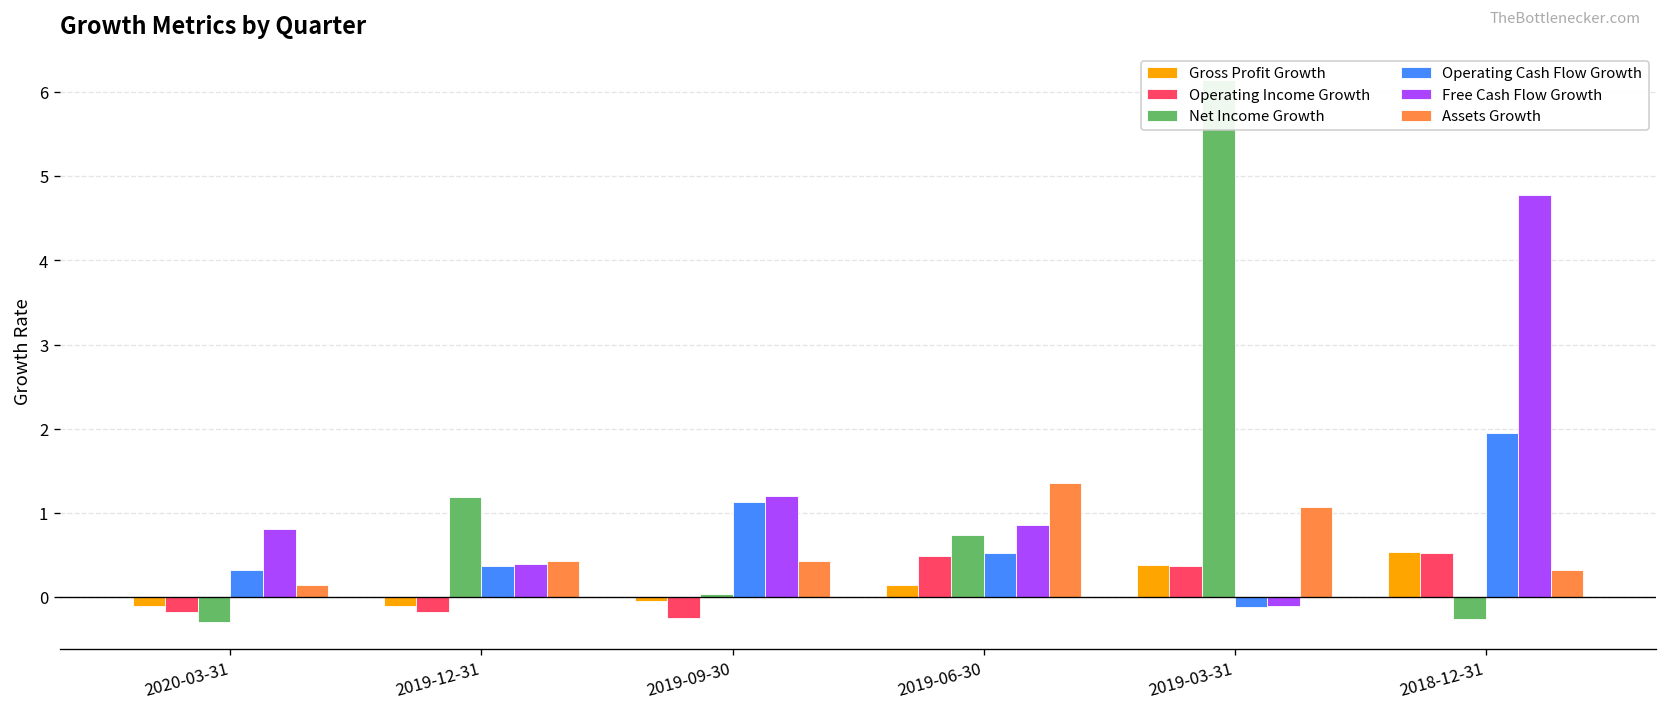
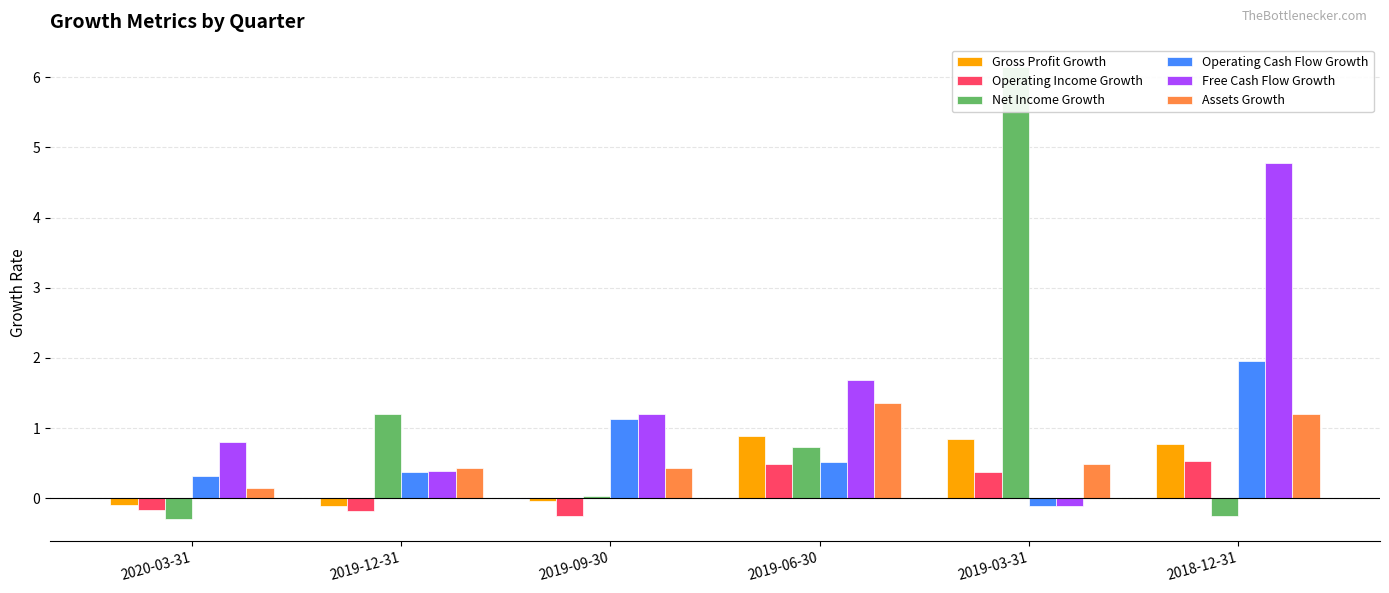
  {
    "Gross Profit Growth": {
      "2020-03-31": -0.1,
      "2019-12-31": -0.1,
      "2019-09-30": 0.0,
-     "2019-06-30": 0.1,
-     "2019-03-31": 0.4,
-     "2018-12-31": 0.5
+     "2019-06-30": 0.9,
+     "2019-03-31": 0.8,
+     "2018-12-31": 0.8
    },
    "Operating Income Growth": {
      "2020-03-31": -0.2,
      "2019-12-31": -0.2,
      "2019-09-30": -0.2,
      "2019-06-30": 0.5,
      "2019-03-31": 0.4,
      "2018-12-31": 0.5
    },
    "Net Income Growth": {
      "2020-03-31": -0.3,
      "2019-12-31": 1.2,
      "2019-09-30": 0.0,
      "2019-06-30": 0.7,
      "2018-12-31": -0.3
    },
    "Operating Cash Flow Growth": {
      "2020-03-31": 0.3,
      "2019-12-31": 0.4,
      "2019-09-30": 1.1,
      "2019-06-30": 0.5,
      "2019-03-31": -0.1,
      "2018-12-31": 2.0
    },
    "Free Cash Flow Growth": {
      "2020-03-31": 0.8,
      "2019-12-31": 0.4,
      "2019-09-30": 1.2,
-     "2019-06-30": 0.9,
+     "2019-06-30": 1.7,
      "2019-03-31": -0.1,
      "2018-12-31": 4.8
    },
    "Assets Growth": {
      "2020-03-31": 0.1,
      "2019-12-31": 0.4,
      "2019-09-30": 0.4,
      "2019-06-30": 1.4,
-     "2019-03-31": 1.1,
-     "2018-12-31": 0.3
+     "2019-03-31": 0.5,
+     "2018-12-31": 1.2
    }
  }
